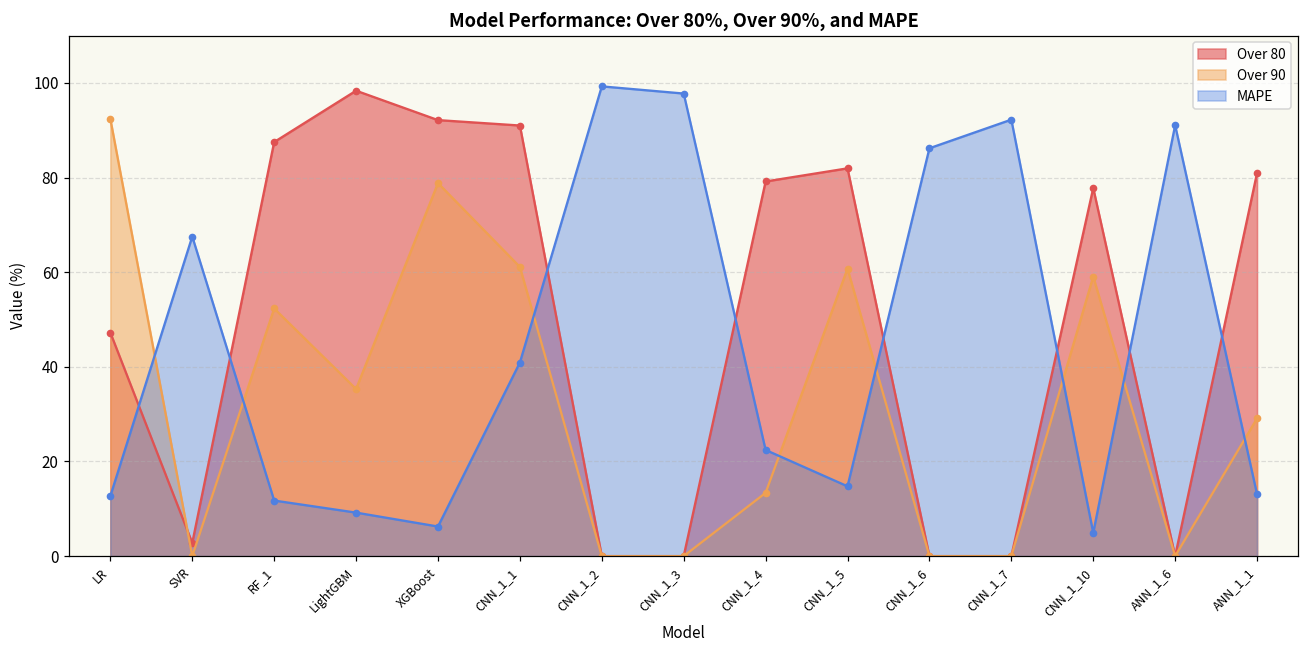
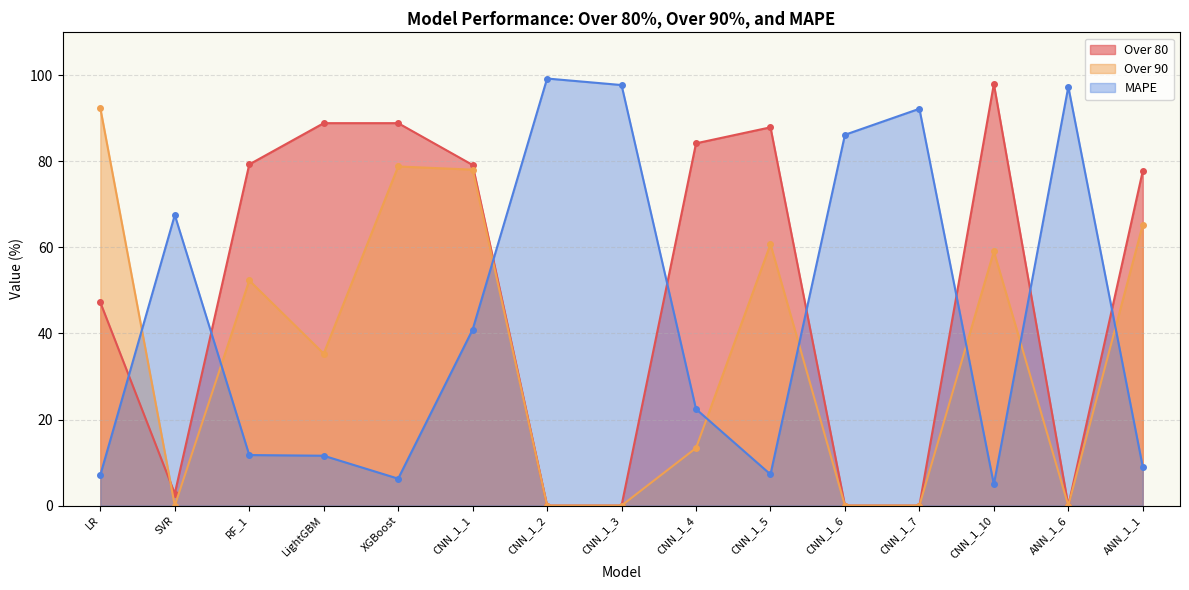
  {
    "Over 80": {
      "LR": 47,
      "SVR": 3,
-     "RF_1": 88,
-     "LightGBM": 98,
-     "XGBoost": 92,
-     "CNN_1_1": 91,
-     "CNN_1_4": 79,
-     "CNN_1_5": 82,
-     "CNN_1_10": 78,
-     "ANN_1_1": 81
+     "RF_1": 79,
+     "LightGBM": 89,
+     "XGBoost": 89,
+     "CNN_1_1": 79,
+     "CNN_1_4": 84,
+     "CNN_1_5": 88,
+     "CNN_1_10": 98,
+     "ANN_1_1": 78
    },
    "Over 90": {
      "LR": 92,
      "SVR": 0,
      "RF_1": 52,
      "LightGBM": 35,
      "XGBoost": 79,
-     "CNN_1_1": 61,
+     "CNN_1_1": 78,
      "CNN_1_4": 13,
      "CNN_1_5": 61,
      "CNN_1_10": 59,
-     "ANN_1_1": 29
+     "ANN_1_1": 65
    },
    "MAPE": {
-     "LR": 13,
+     "LR": 7,
      "SVR": 68,
      "RF_1": 12,
-     "LightGBM": 9,
+     "LightGBM": 12,
      "XGBoost": 6,
      "CNN_1_1": 41,
      "CNN_1_2": 99,
      "CNN_1_3": 98,
      "CNN_1_4": 22,
-     "CNN_1_5": 15,
+     "CNN_1_5": 7,
      "CNN_1_6": 86,
      "CNN_1_7": 92,
      "CNN_1_10": 5,
-     "ANN_1_6": 91,
-     "ANN_1_1": 13
+     "ANN_1_6": 97,
+     "ANN_1_1": 9
    }
  }
